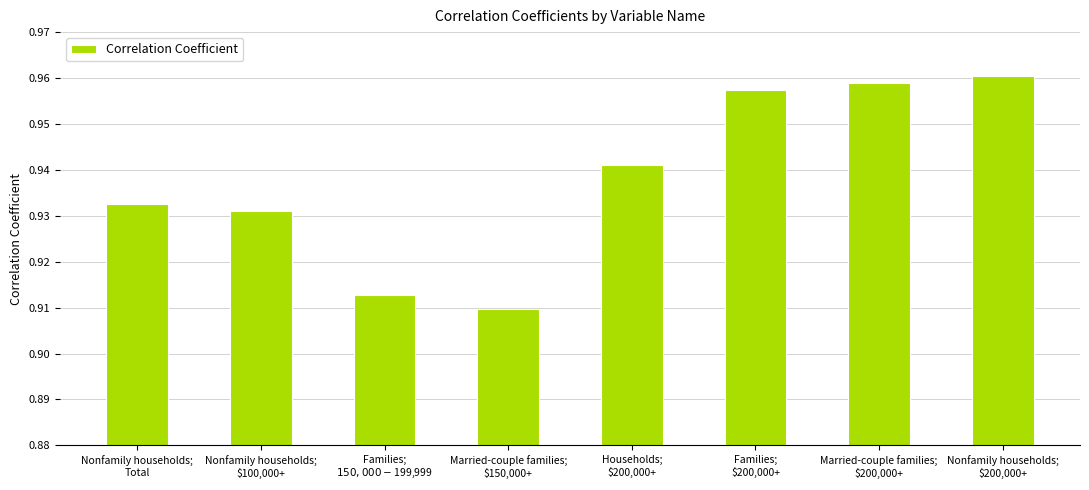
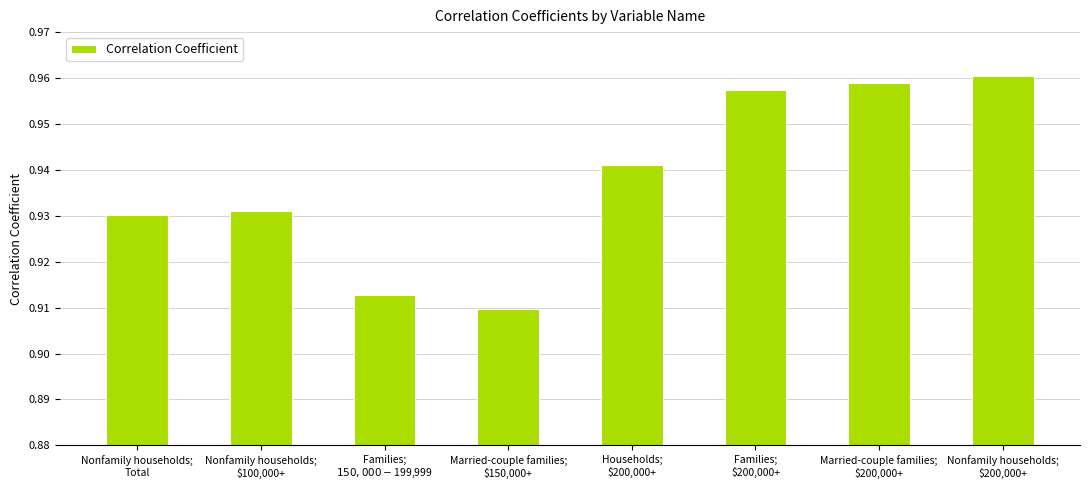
  {
-   "Nonfamily households; Total": 0.933,
+   "Nonfamily households; Total": 0.930,
    "Nonfamily households; $100,000+": 0.931,
    "Married-couple families; $150,000+": 0.910,
    "Households; $200,000+": 0.941,
    "Families; $200,000+": 0.957,
    "Married-couple families; $200,000+": 0.959,
    "Nonfamily households; $200,000+": 0.960
  }
